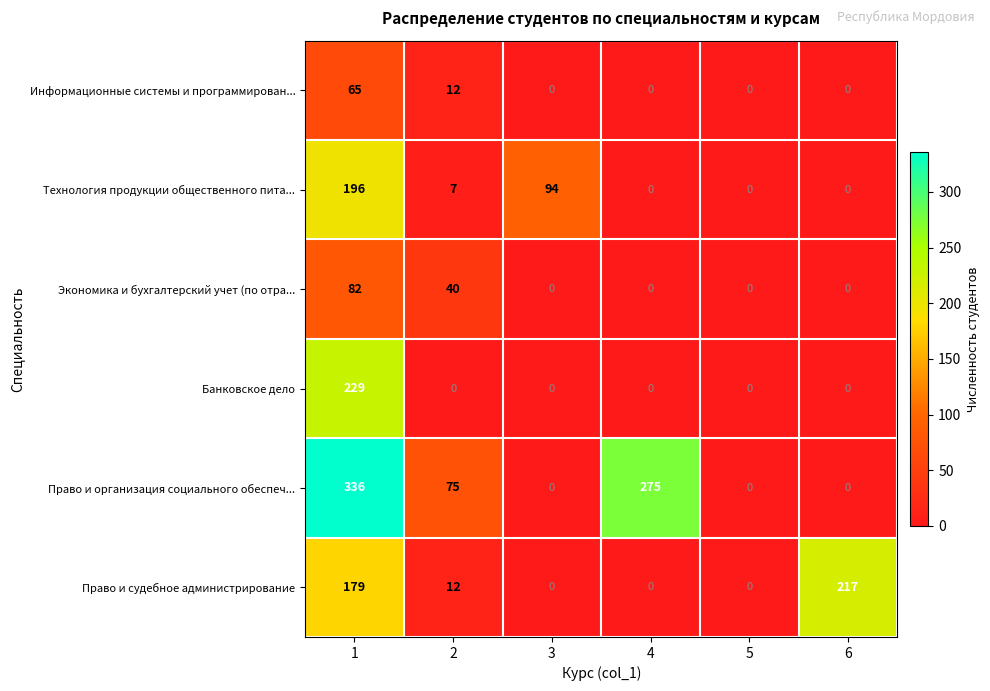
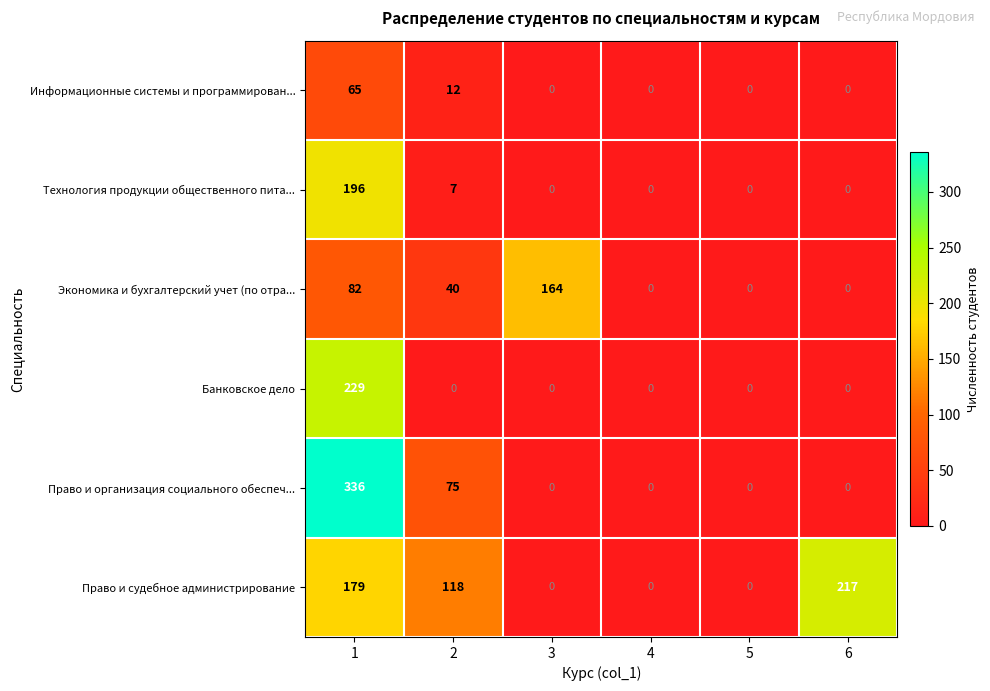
  {
    "Информационные системы и программирован...": {
      "1": 65,
      "2": 12,
      "3": 0,
      "4": 0,
      "5": 0,
      "6": 0
    },
    "Технология продукции общественного пита...": {
      "1": 196,
      "2": 7,
-     "3": 94,
+     "3": 0,
      "4": 0,
      "5": 0,
      "6": 0
    },
    "Экономика и бухгалтерский учет (по отра...": {
      "1": 82,
      "2": 40,
-     "3": 0,
+     "3": 164,
      "4": 0,
      "5": 0,
      "6": 0
    },
    "Банковское дело": {
      "1": 229,
      "2": 0,
      "3": 0,
      "4": 0,
      "5": 0,
      "6": 0
    },
    "Право и организация социального обеспеч...": {
      "1": 336,
      "2": 75,
      "3": 0,
-     "4": 275,
+     "4": 0,
      "5": 0,
      "6": 0
    },
    "Право и судебное администрирование": {
      "1": 179,
-     "2": 12,
+     "2": 118,
      "3": 0,
      "4": 0,
      "5": 0,
      "6": 217
    }
  }
